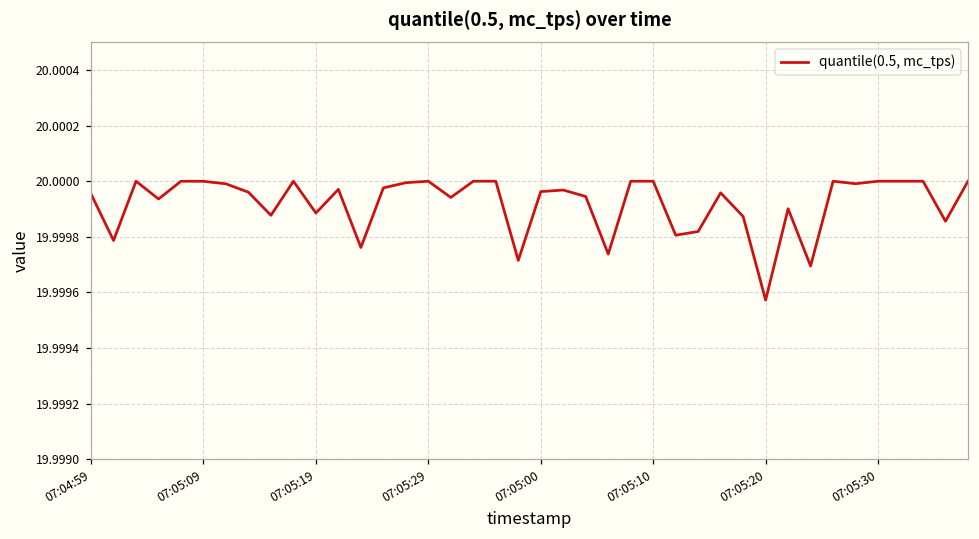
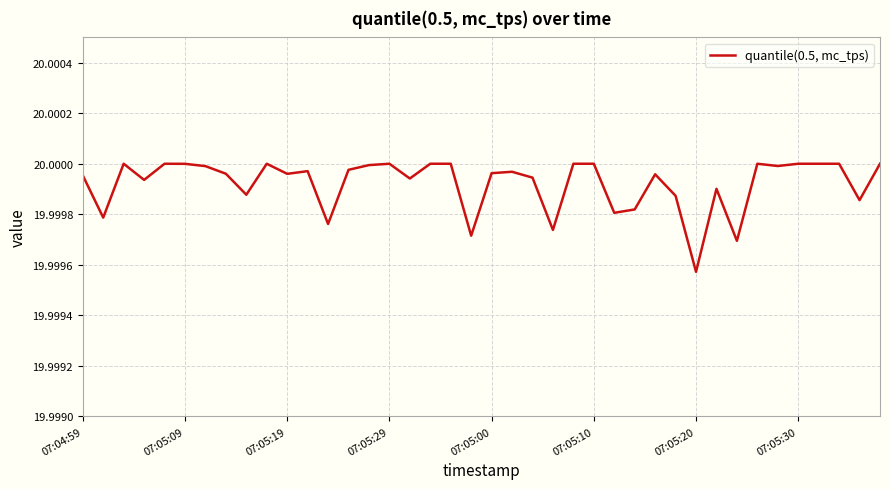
  {
    "07:04:59": 19.99995,
    "07:05:09": 20.00000,
-   "07:05:19": 19.99989,
+   "07:05:19": 19.99996,
    "07:05:29": 20.00000,
    "07:05:00": 19.99996,
    "07:05:10": 20.00000,
    "07:05:20": 19.99957,
    "07:05:30": 20.00000
  }
